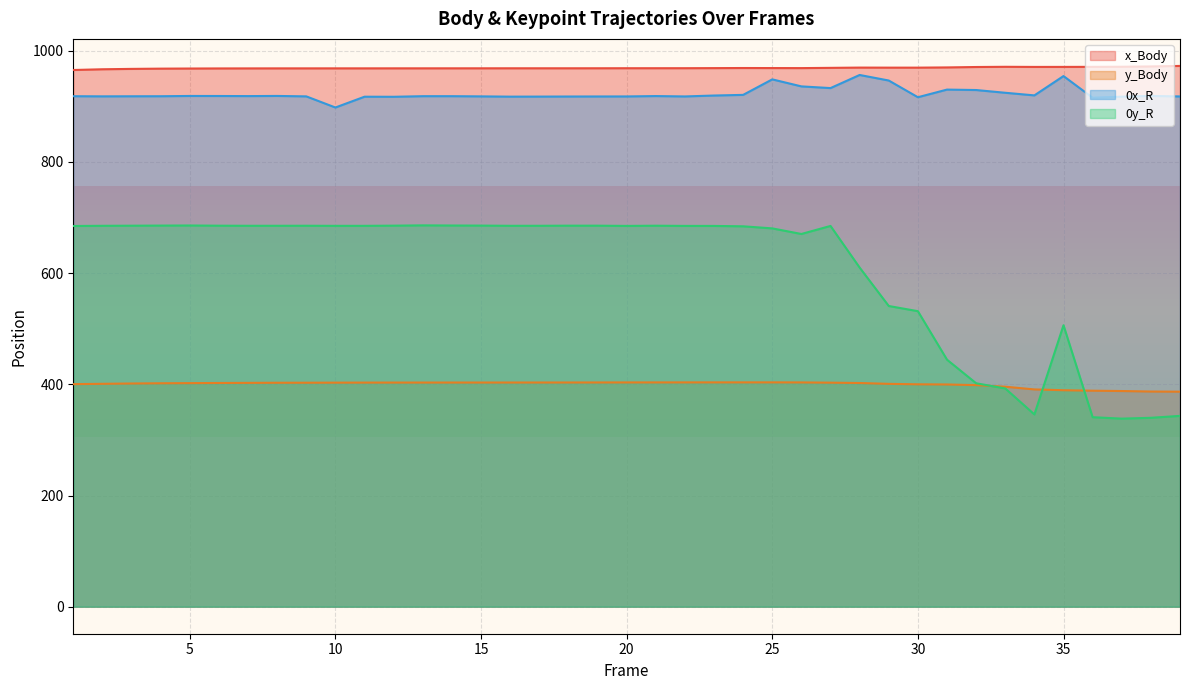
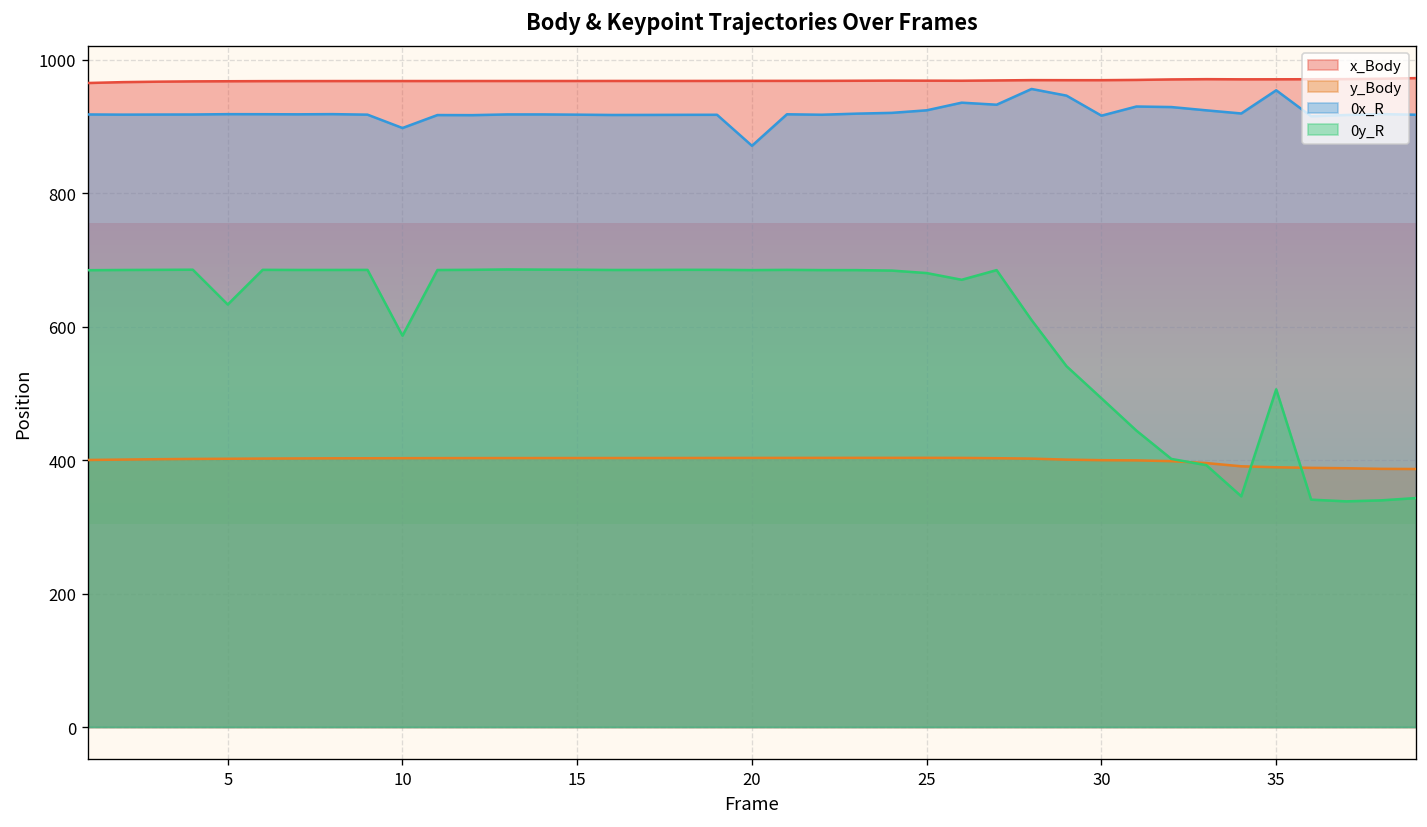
  {
    "0x_R": {
      "5": 920,
      "10": 900,
      "15": 920,
-     "20": 920,
-     "25": 950,
+     "20": 870,
+     "25": 920,
      "30": 920,
      "35": 950
    },
    "0y_R": {
-     "5": 690,
-     "10": 690,
+     "5": 630,
+     "10": 590,
      "15": 690,
      "20": 690,
      "25": 680,
-     "30": 530,
+     "30": 490,
      "35": 510
    }
  }
